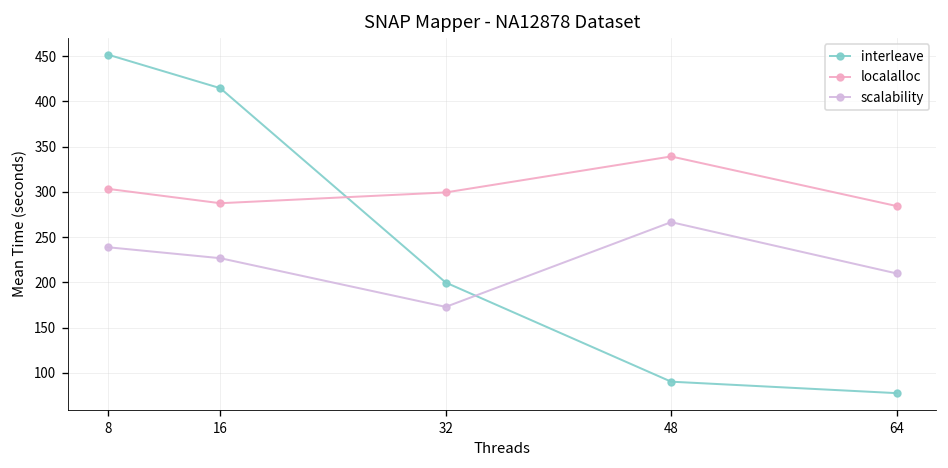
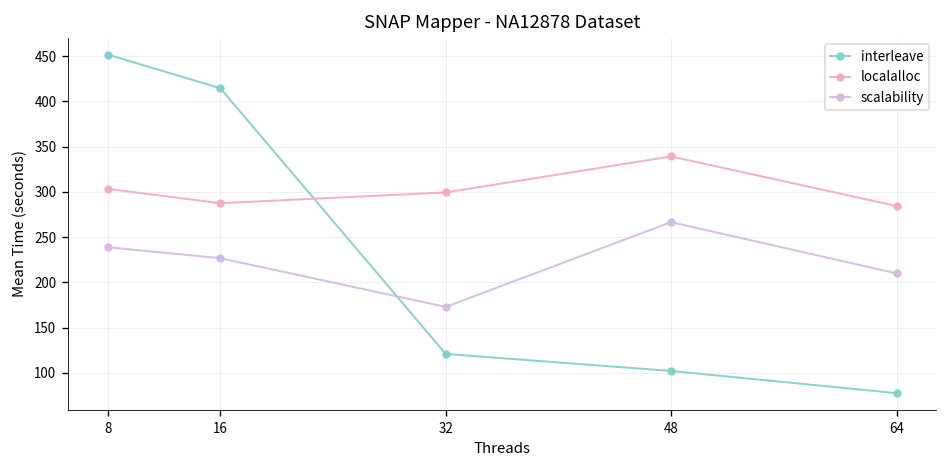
  {
    "interleave": {
      "8": 450,
      "16": 410,
-     "32": 200,
-     "48": 90,
+     "32": 120,
+     "48": 100,
      "64": 80
    }
  }
